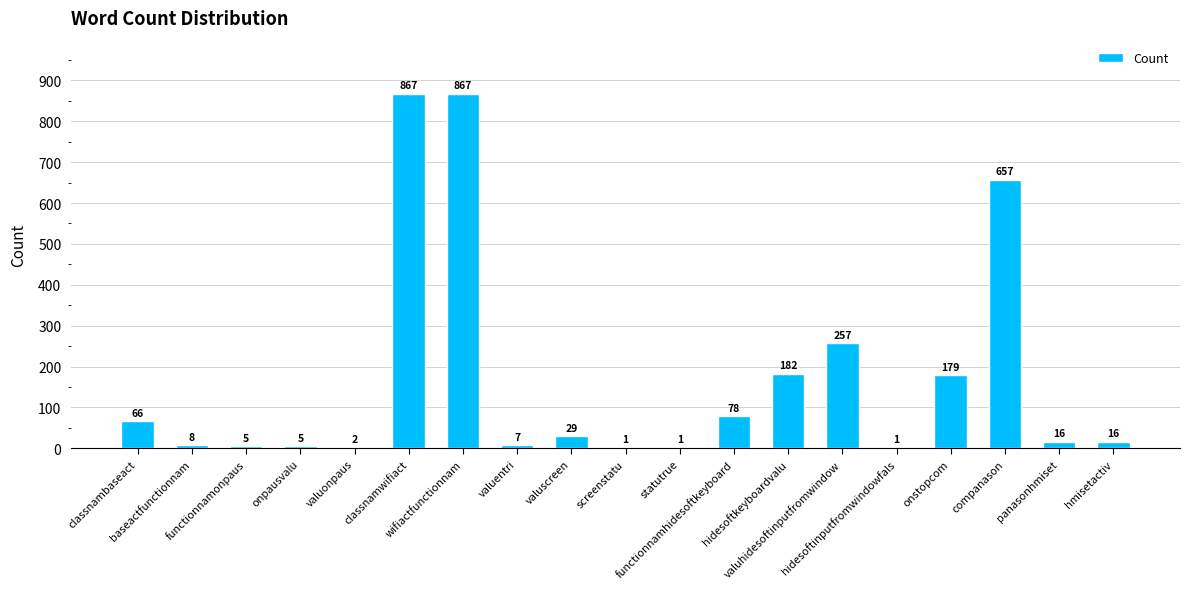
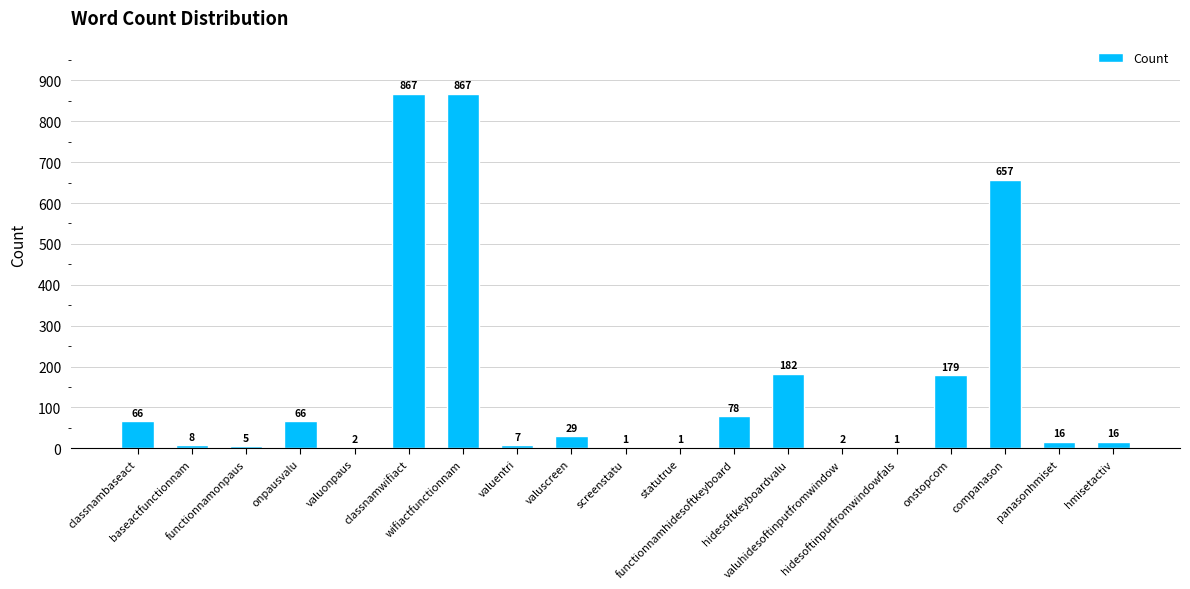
  {
    "classnambaseact": 66,
    "baseactfunctionnam": 8,
    "functionnamonpaus": 5,
-   "onpausvalu": 5,
+   "onpausvalu": 66,
    "valuonpaus": 2,
    "classnamwifiact": 867,
    "wifiactfunctionnam": 867,
    "valuentri": 7,
    "valuscreen": 29,
    "screenstatu": 1,
    "statutrue": 1,
    "functionnamhidesoftkeyboard": 78,
    "hidesoftkeyboardvalu": 182,
-   "valuhidesoftinputfromwindow": 257,
+   "valuhidesoftinputfromwindow": 2,
    "hidesoftinputfromwindowfals": 1,
    "onstopcom": 179,
    "companason": 657,
    "panasonhmiset": 16,
    "hmisetactiv": 16
  }
